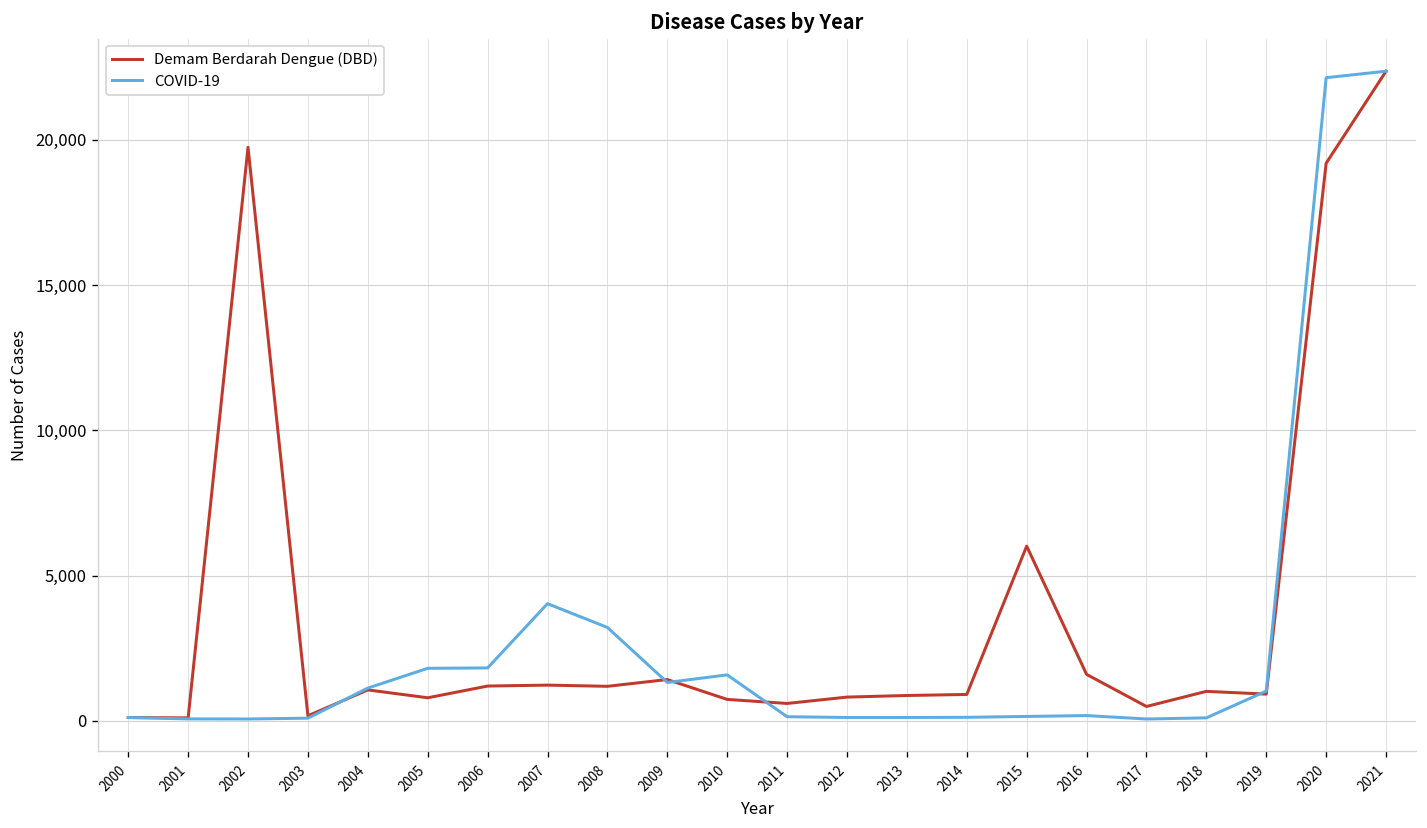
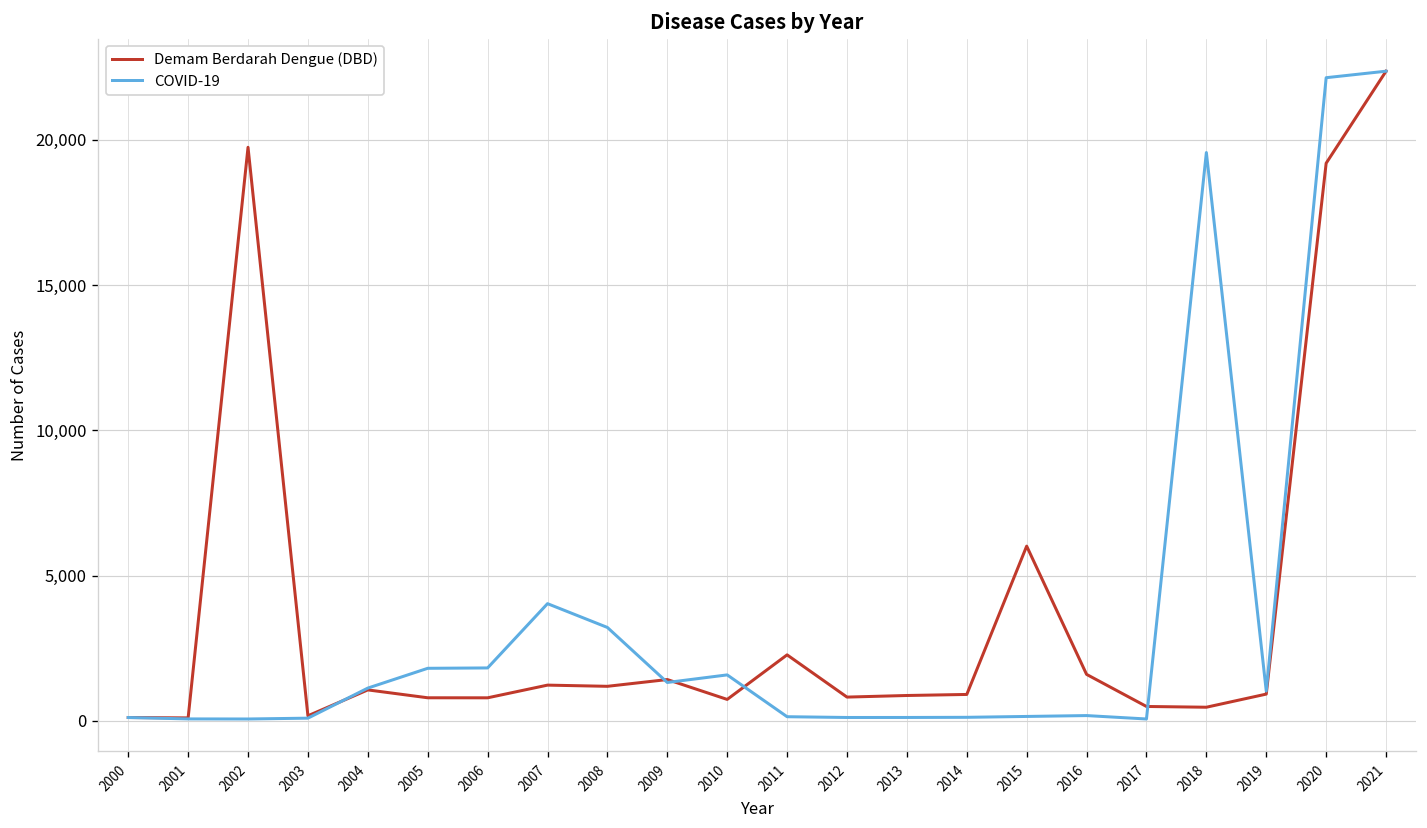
  {
    "Demam Berdarah Dengue (DBD)": {
      "2002": "19,700",
      "2005": "800",
-     "2006": "1,200",
+     "2006": "800",
      "2007": "1,200",
      "2008": "1,200",
      "2010": "700",
-     "2011": "600",
+     "2011": "2,300",
      "2012": "800",
      "2013": "900",
      "2014": "900",
      "2015": "6,000",
      "2016": "1,600",
      "2017": "500",
-     "2018": "1,000",
+     "2018": "500",
      "2020": "19,200"
    },
    "COVID-19": {
      "2002": "100",
      "2005": "1,800",
      "2006": "1,800",
      "2007": "4,000",
      "2008": "3,200",
      "2010": "1,600",
      "2011": "100",
      "2012": "100",
      "2013": "100",
      "2014": "100",
      "2015": "100",
      "2016": "200",
      "2017": "100",
-     "2018": "100",
+     "2018": "19,600",
      "2020": "22,100"
    }
  }
